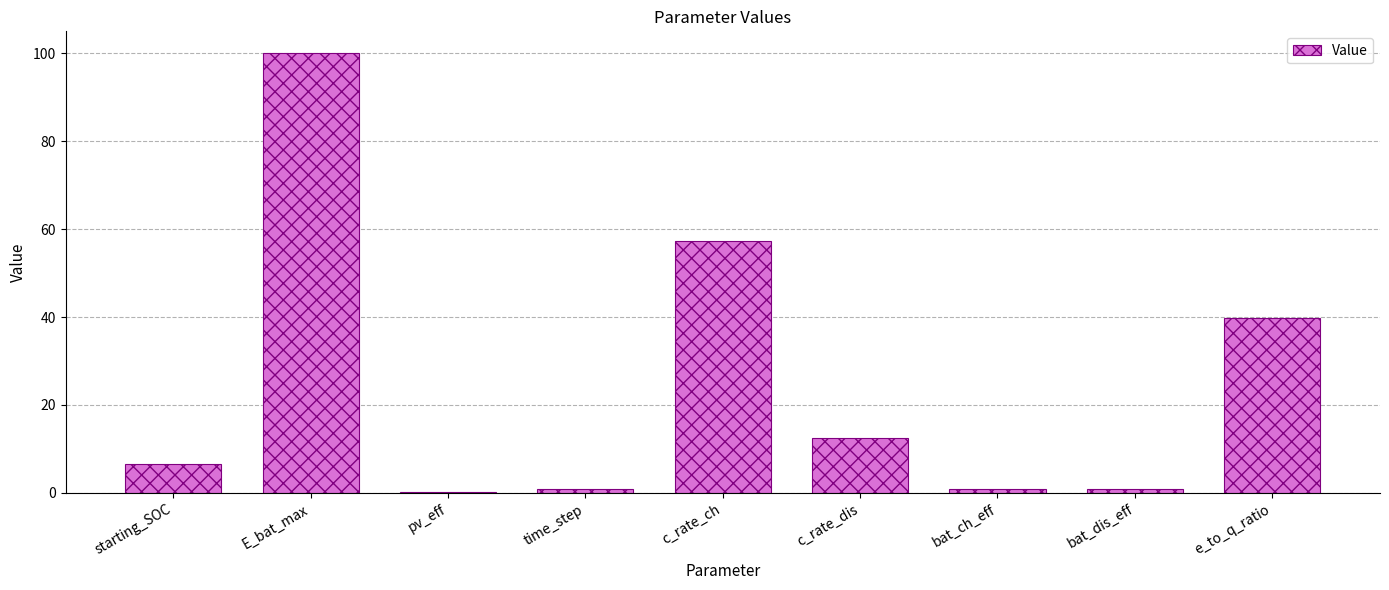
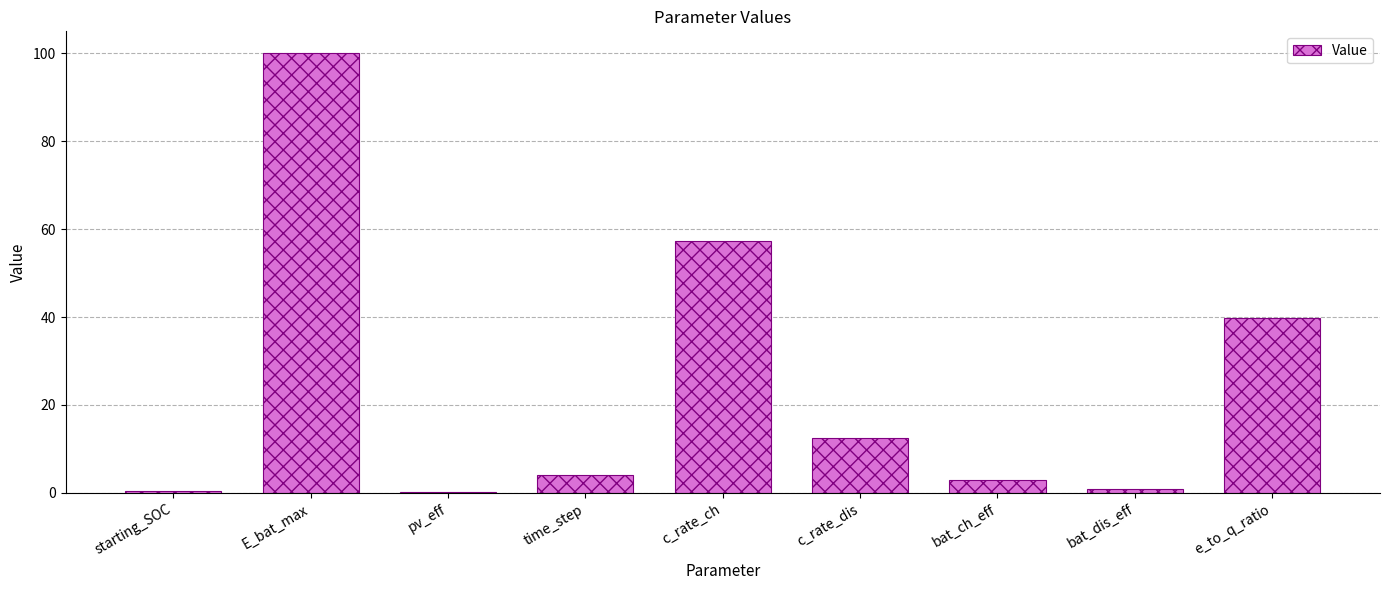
  {
-   "starting_SOC": 7,
+   "starting_SOC": 1,
    "E_bat_max": 100,
-   "time_step": 1,
+   "time_step": 4,
    "c_rate_ch": 57,
    "c_rate_dis": 13,
-   "bat_ch_eff": 1,
+   "bat_ch_eff": 3,
    "bat_dis_eff": 1,
    "e_to_q_ratio": 40
  }
